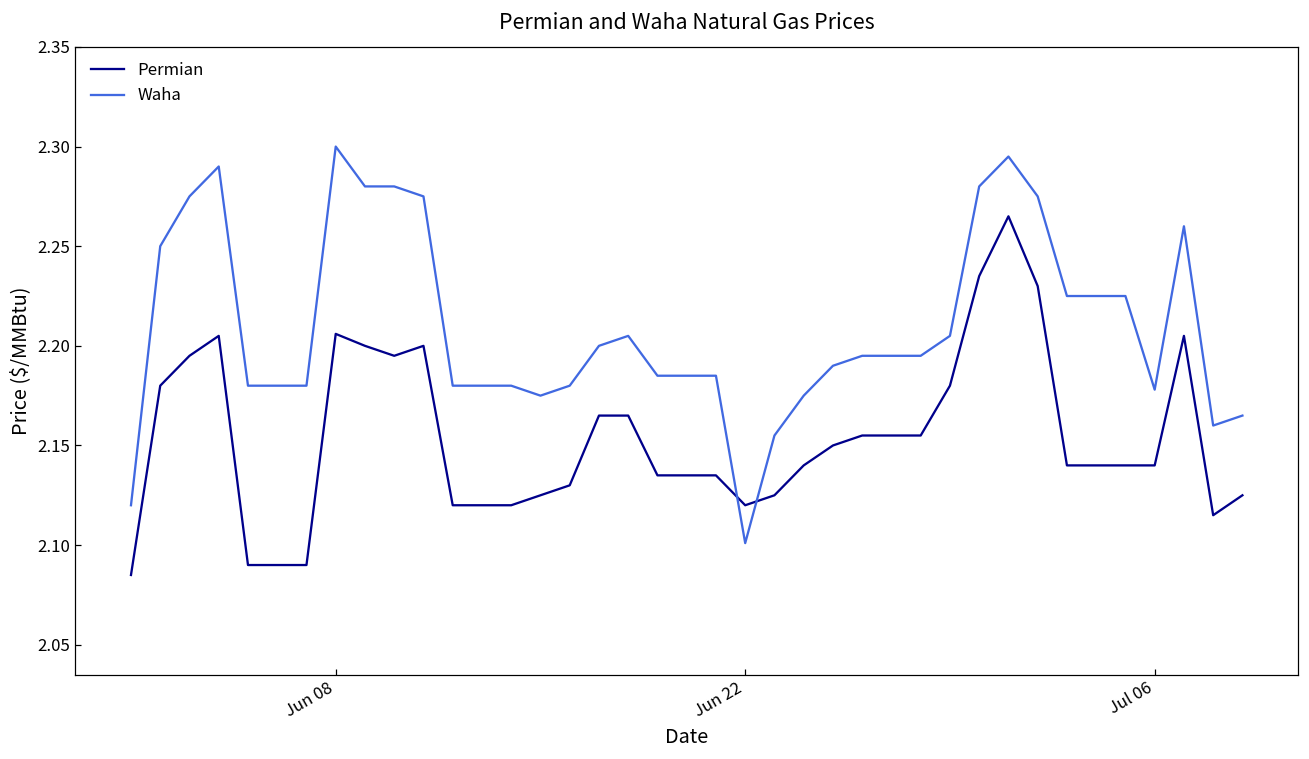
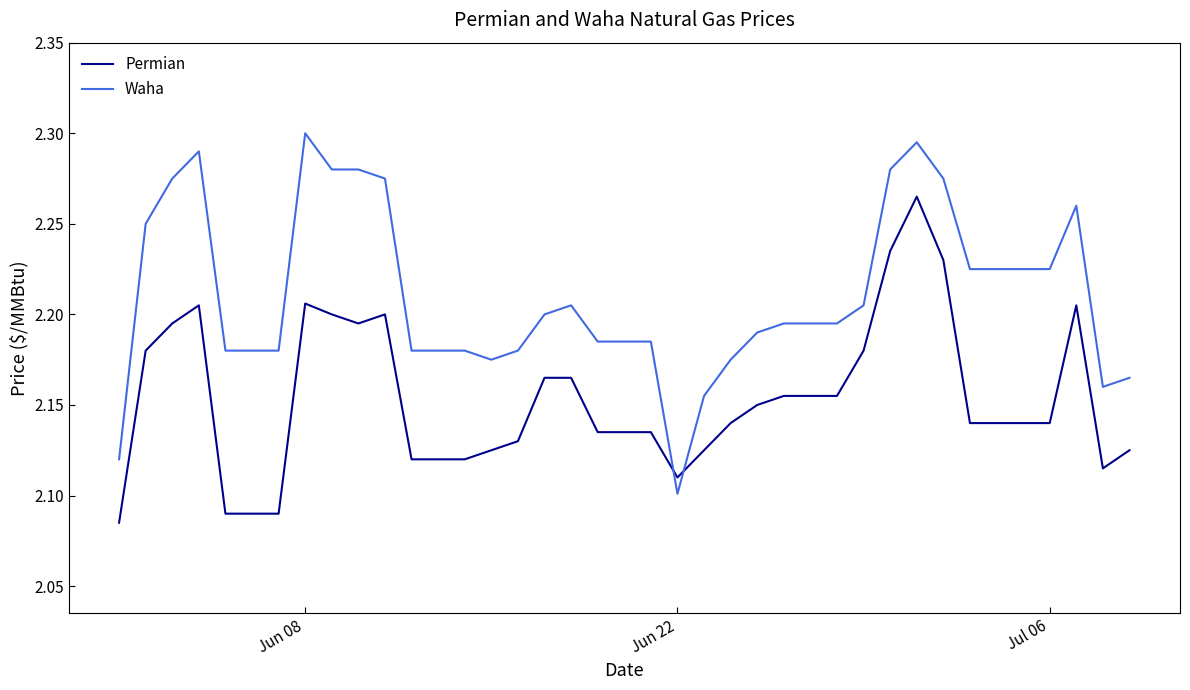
  {
    "Permian": {
      "Jun 08": 2.206,
-     "Jun 22": 2.12,
+     "Jun 22": 2.11,
      "Jul 06": 2.14
    },
    "Waha": {
      "Jun 08": 2.300,
      "Jun 22": 2.101,
-     "Jul 06": 2.178
+     "Jul 06": 2.225
    }
  }
